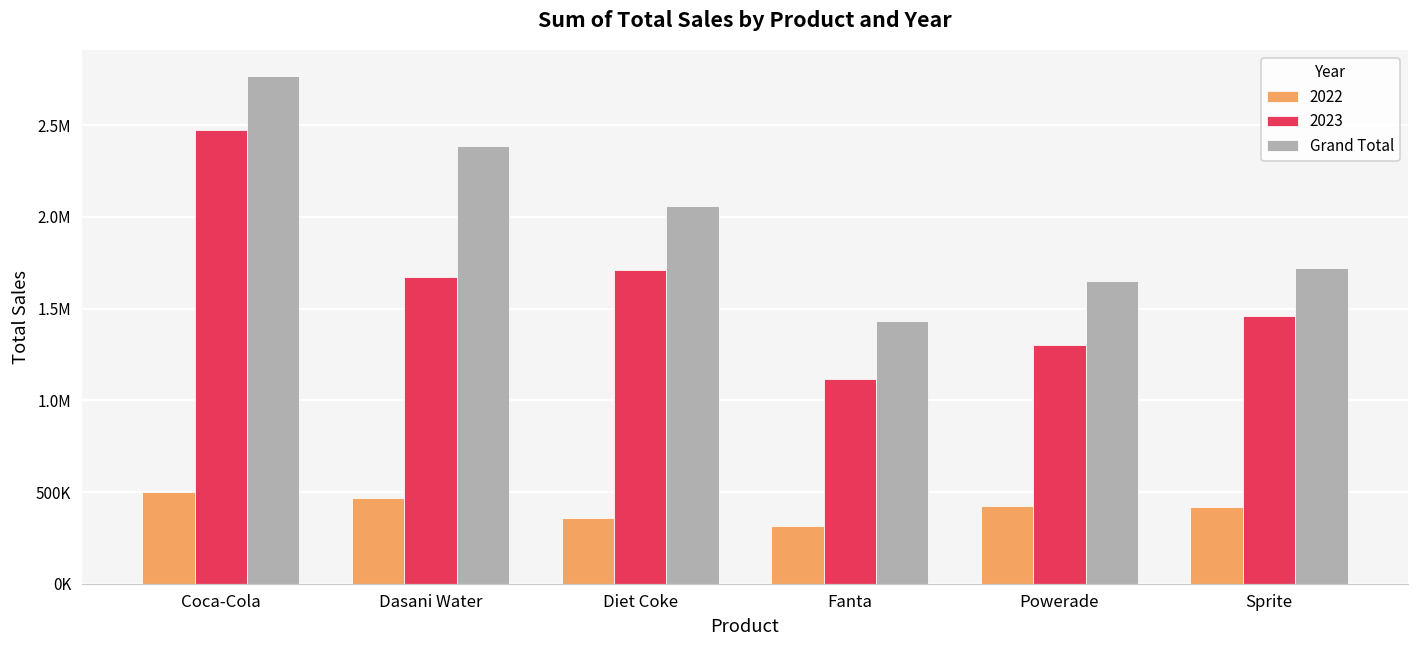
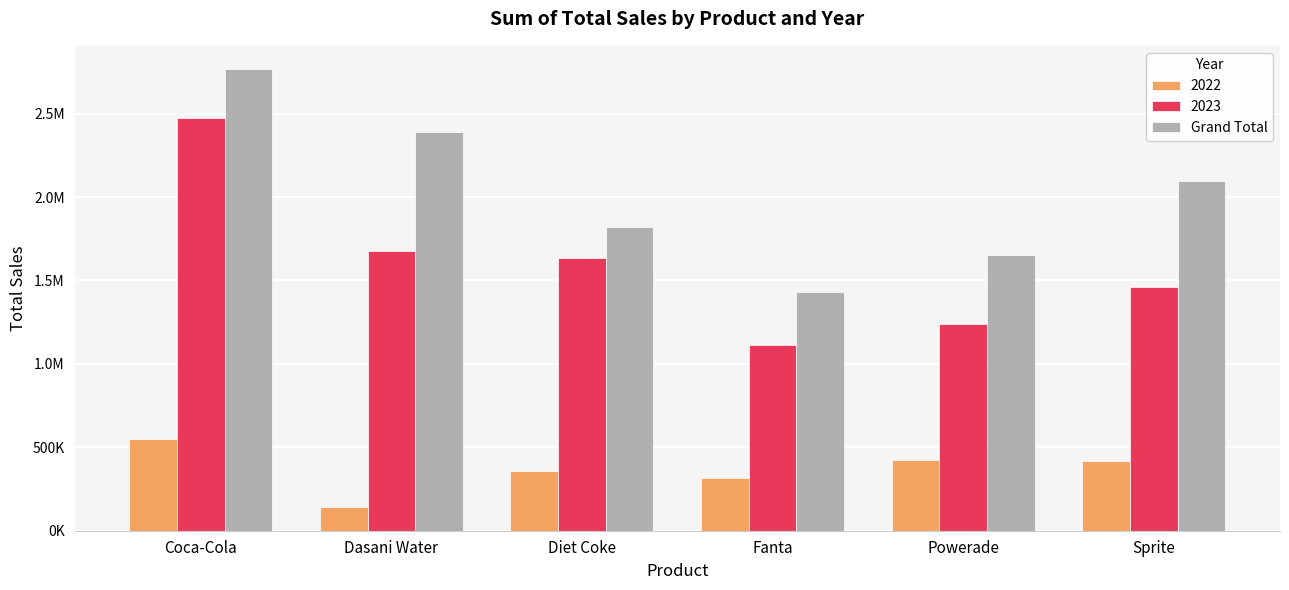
  {
    "2022": {
-     "Coca-Cola": 500000,
-     "Dasani Water": 470000,
+     "Coca-Cola": 550000,
+     "Dasani Water": 140000,
      "Diet Coke": 360000,
      "Fanta": 320000,
      "Powerade": 430000,
      "Sprite": 420000
    },
    "2023": {
      "Coca-Cola": 2470000,
      "Dasani Water": 1670000,
-     "Diet Coke": 1710000,
+     "Diet Coke": 1630000,
      "Fanta": 1120000,
-     "Powerade": 1300000,
+     "Powerade": 1240000,
      "Sprite": 1460000
    },
    "Grand Total": {
      "Coca-Cola": 2770000,
      "Dasani Water": 2390000,
-     "Diet Coke": 2060000,
+     "Diet Coke": 1820000,
      "Fanta": 1430000,
      "Powerade": 1650000,
-     "Sprite": 1720000
+     "Sprite": 2090000
    }
  }
